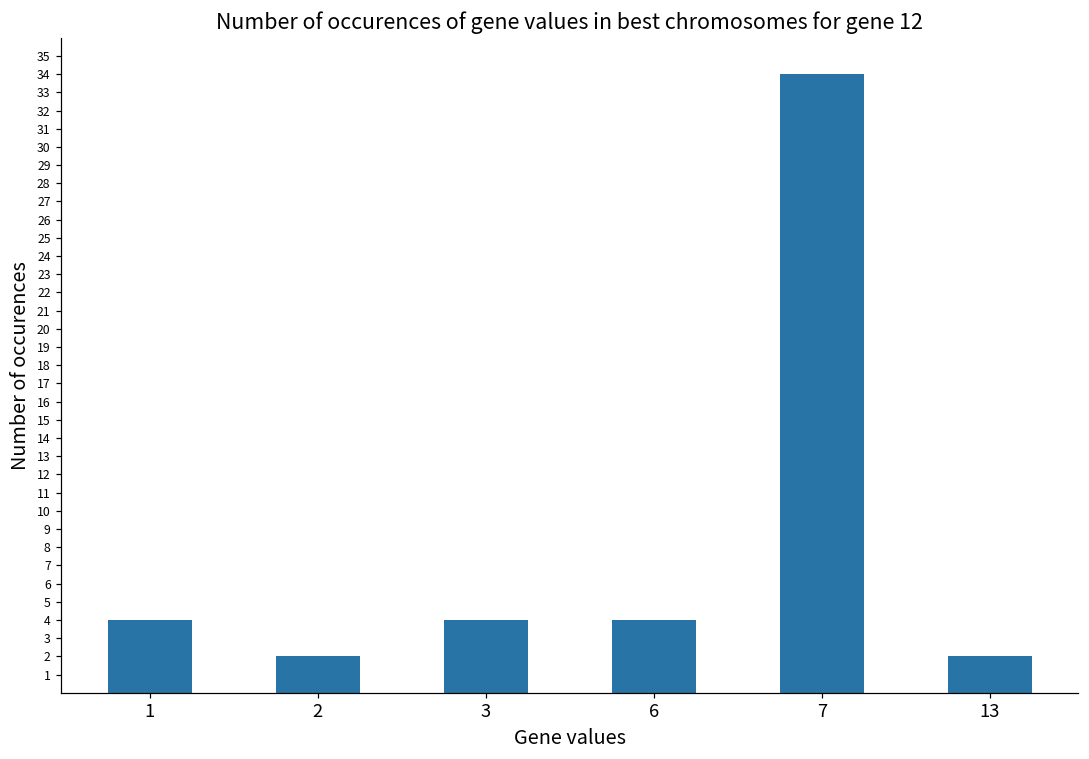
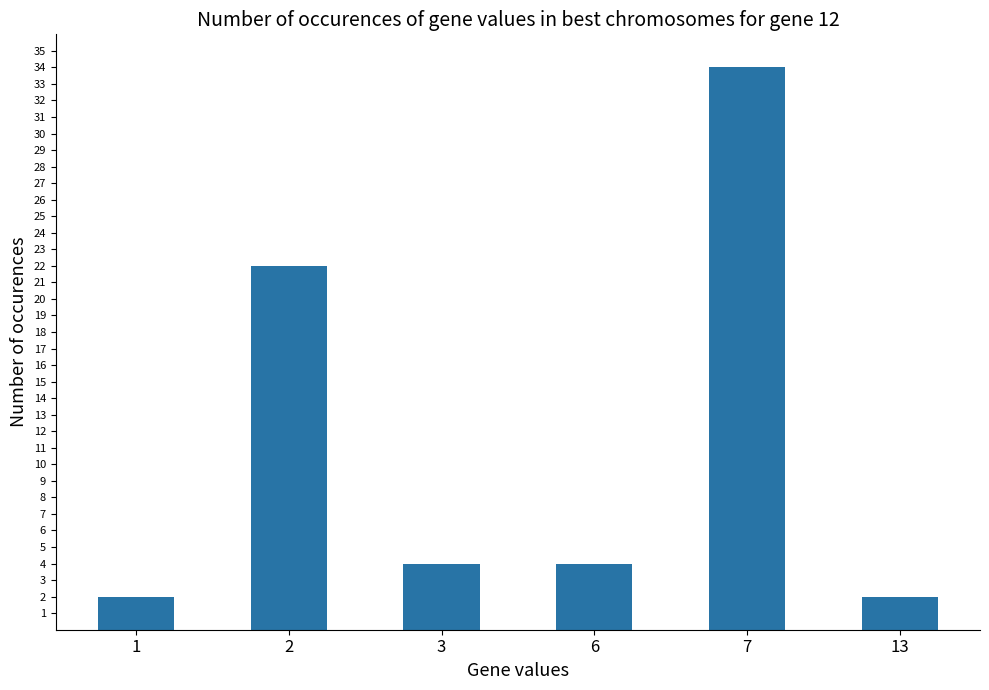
  {
-   "1": 4,
-   "2": 2,
+   "1": 2,
+   "2": 22,
    "3": 4,
    "6": 4,
    "7": 34,
    "13": 2
  }
